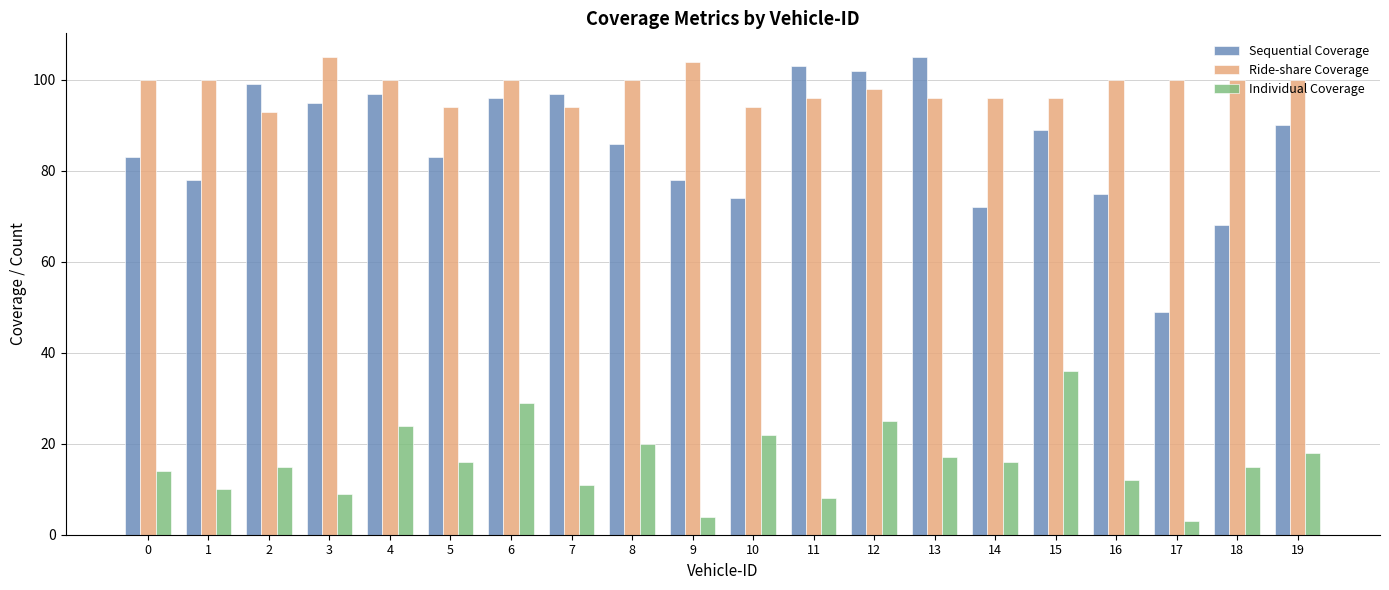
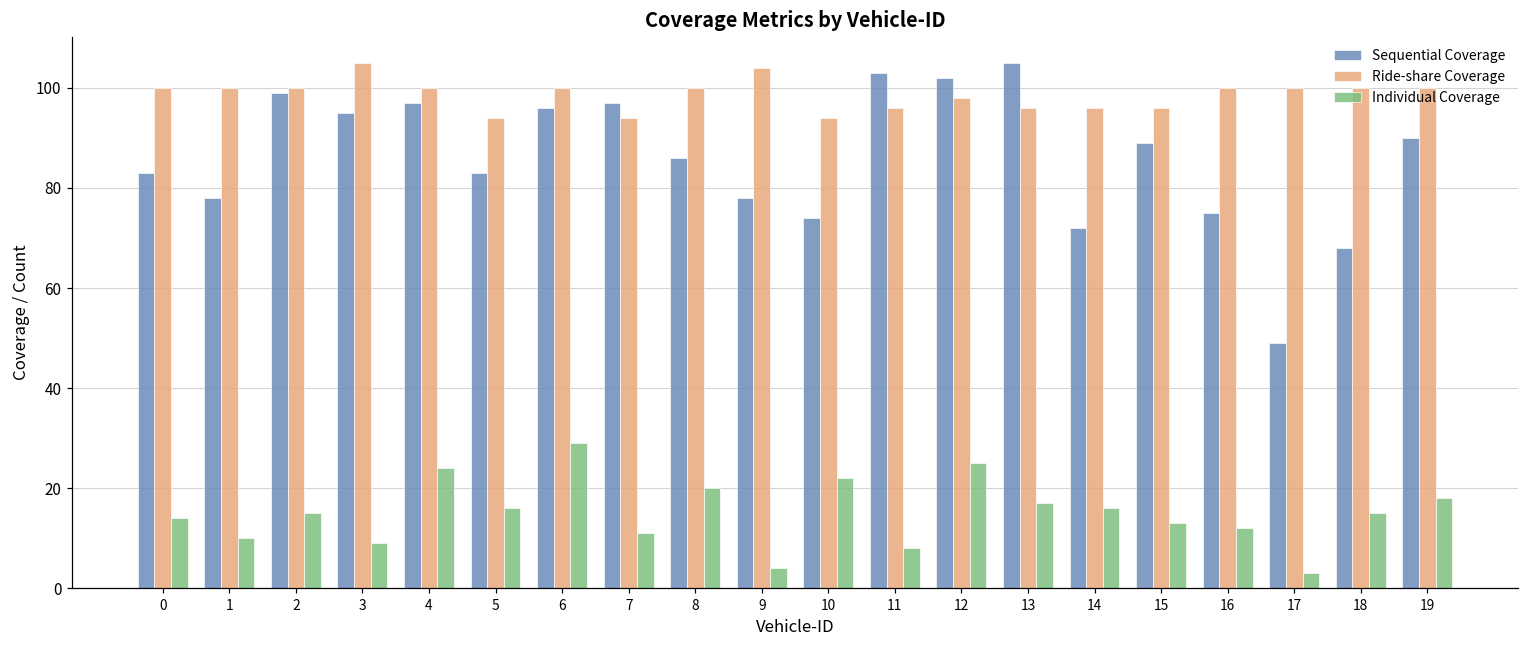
  {
    "Sequential Coverage": {
      "0": 83,
      "1": 78,
      "2": 99,
      "3": 95,
      "4": 97,
      "5": 83,
      "6": 96,
      "7": 97,
      "8": 86,
      "9": 78,
      "10": 74,
      "11": 103,
      "12": 102,
      "13": 105,
      "14": 72,
      "15": 89,
      "16": 75,
      "17": 49,
      "18": 68,
      "19": 90
    },
    "Ride-share Coverage": {
      "0": 100,
      "1": 100,
-     "2": 93,
+     "2": 100,
      "3": 105,
      "4": 100,
      "5": 94,
      "6": 100,
      "7": 94,
      "8": 100,
      "9": 104,
      "10": 94,
      "11": 96,
      "12": 98,
      "13": 96,
      "14": 96,
      "15": 96,
      "16": 100,
      "17": 100,
      "18": 100,
      "19": 100
    },
    "Individual Coverage": {
      "0": 14,
      "1": 10,
      "2": 15,
      "3": 9,
      "4": 24,
      "5": 16,
      "6": 29,
      "7": 11,
      "8": 20,
      "9": 4,
      "10": 22,
      "11": 8,
      "12": 25,
      "13": 17,
      "14": 16,
-     "15": 36,
+     "15": 13,
      "16": 12,
      "17": 3,
      "18": 15,
      "19": 18
    }
  }
